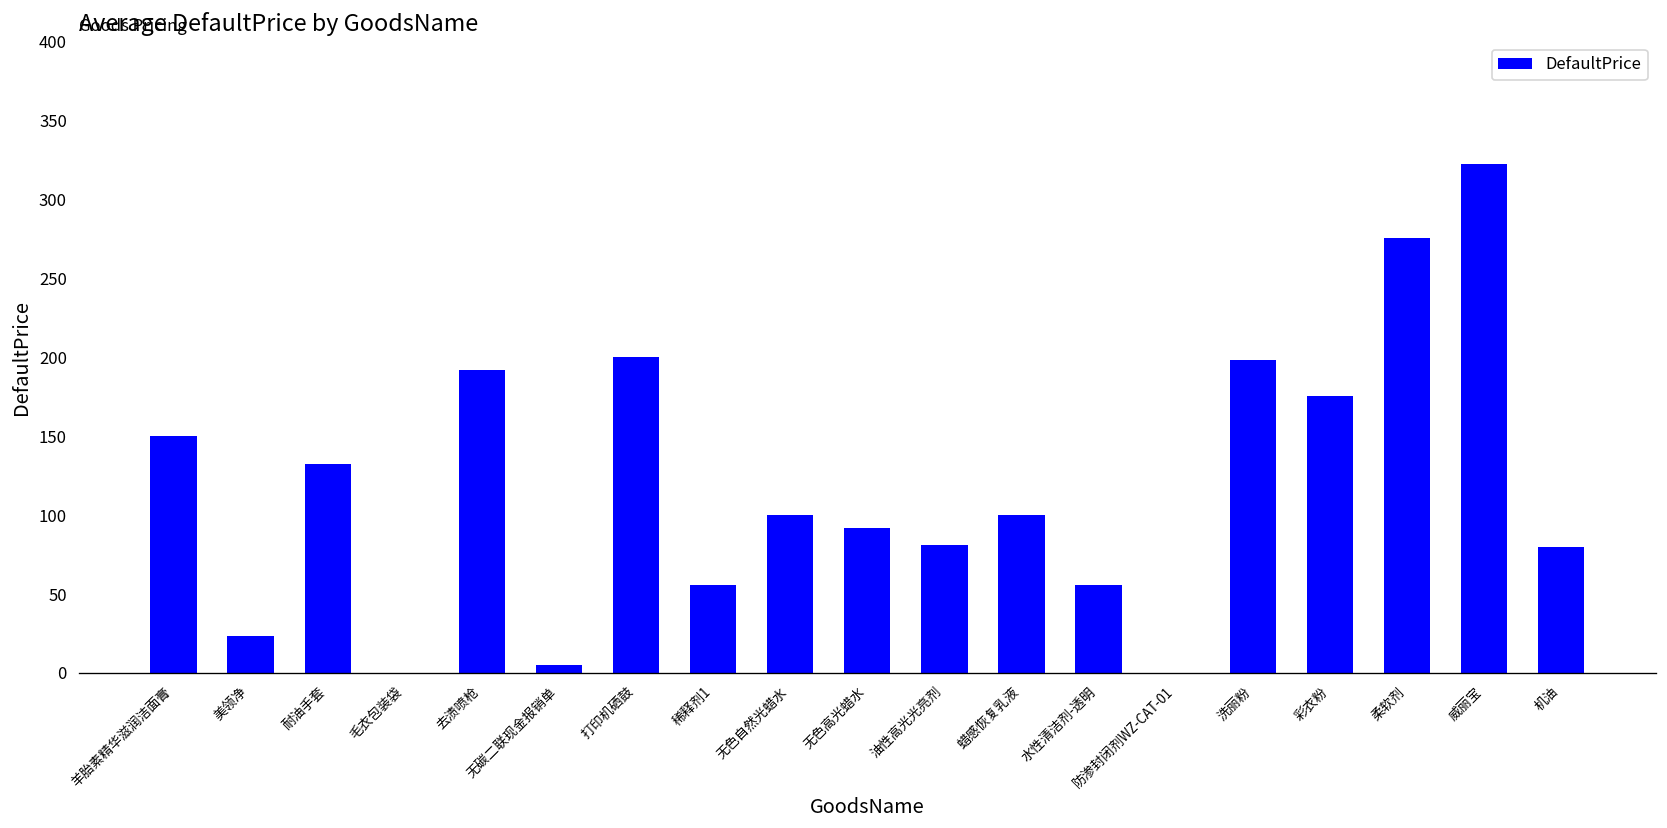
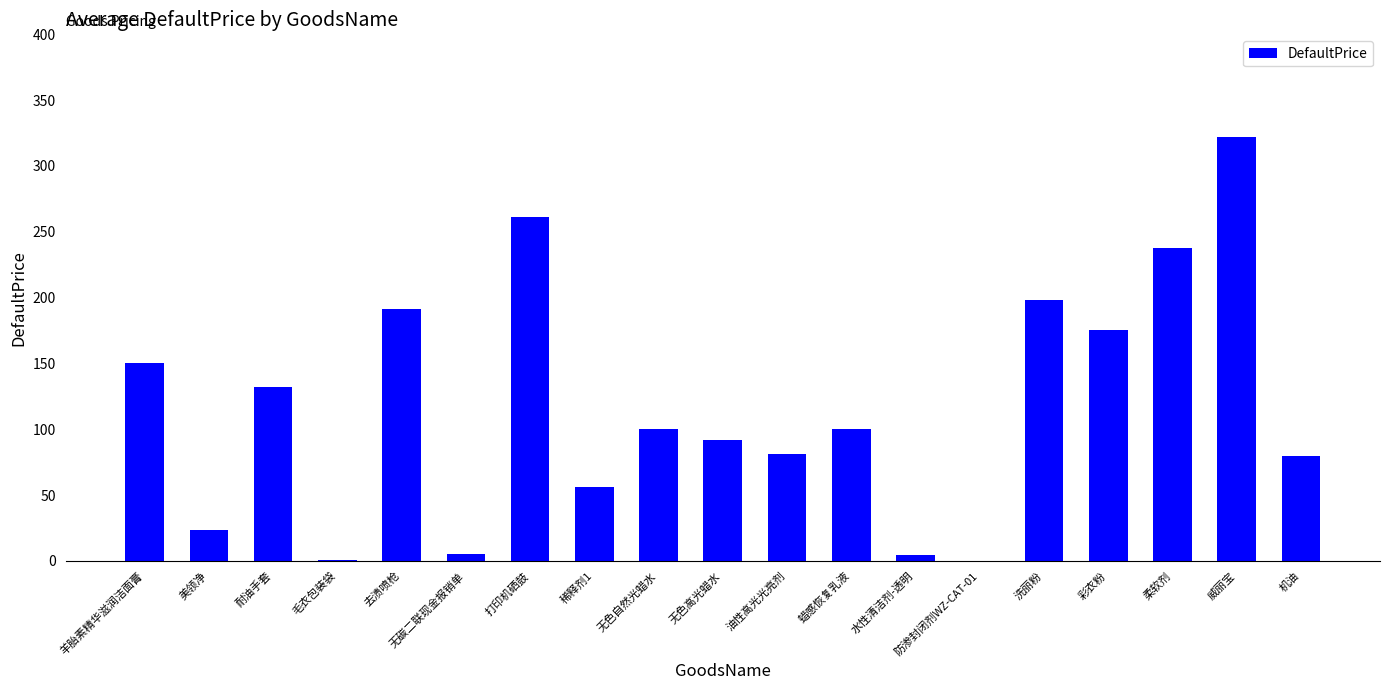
  {
    "羊胎素精华滋润洁面膏": 150,
    "美领净": 23,
    "耐油手套": 132,
    "去渍喷枪": 192,
    "无碳二联现金报销单": 5,
-   "打印机硒鼓": 200,
+   "打印机硒鼓": 261,
    "稀释剂1": 56,
    "无色自然光蜡水": 100,
    "无色高光蜡水": 92,
    "油性高光光亮剂": 81,
    "蜡感恢复乳液": 100,
-   "水性清洁剂-透明": 56,
+   "水性清洁剂-透明": 5,
    "防渗封闭剂WZ-CAT-01": 0,
    "洗丽粉": 198,
    "彩衣粉": 176,
-   "柔软剂": 275,
+   "柔软剂": 238,
    "威丽宝": 322,
    "机油": 80
  }
